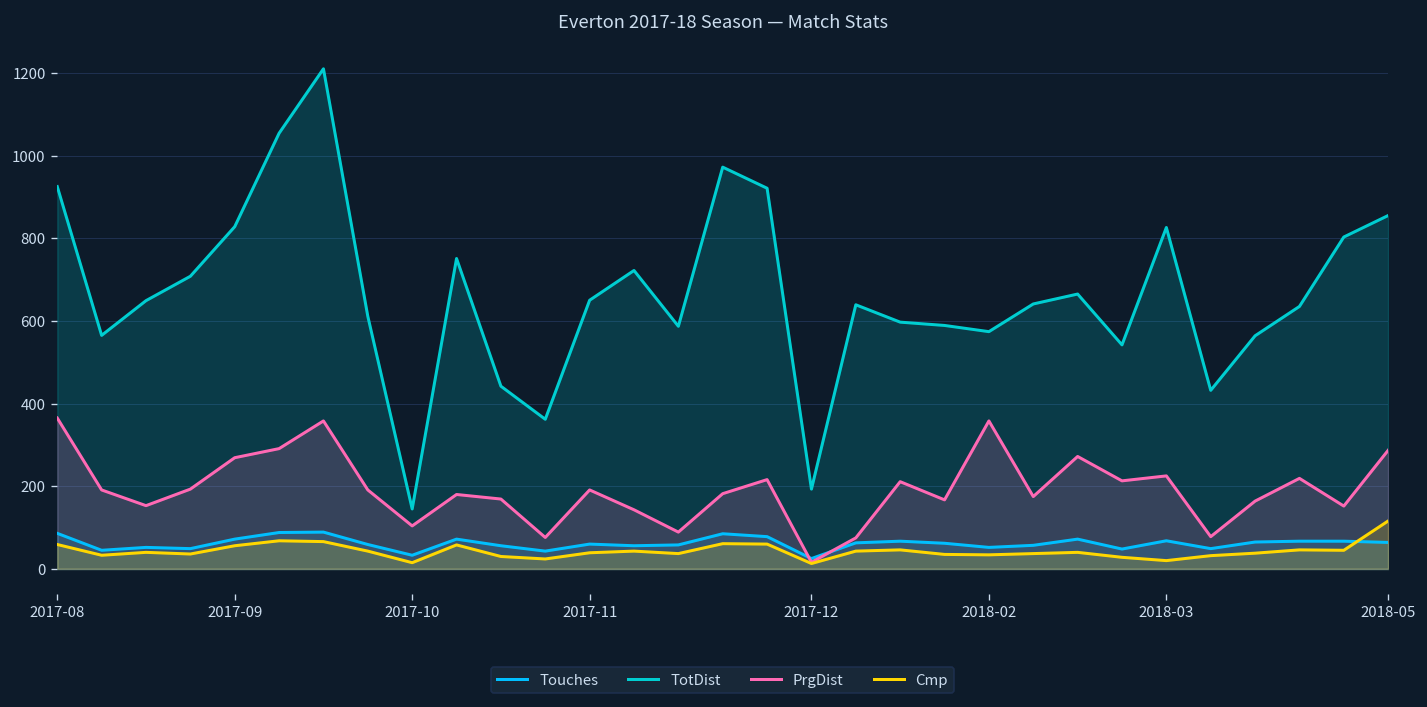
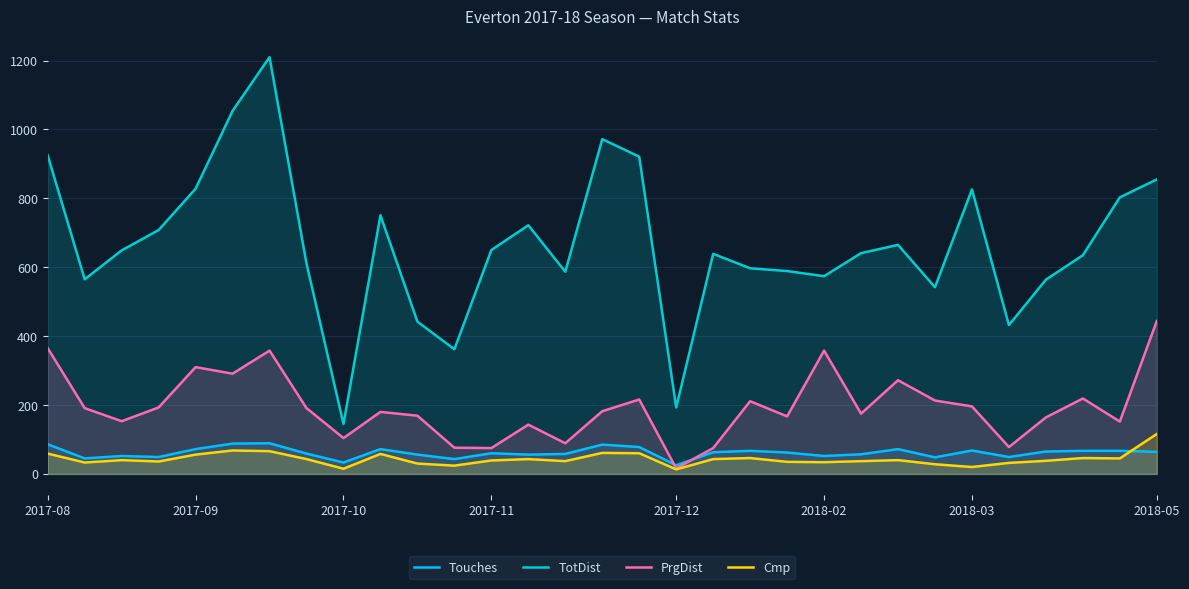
  {
    "PrgDist": {
      "2017-08": 370,
-     "2017-09": 270,
+     "2017-09": 310,
      "2017-10": 100,
-     "2017-11": 190,
+     "2017-11": 80,
      "2018-02": 360,
-     "2018-03": 230,
-     "2018-05": 290
+     "2018-03": 200,
+     "2018-05": 440
    },
    "Cmp": {
      "2017-08": 60,
      "2017-09": 60,
      "2017-10": 20,
      "2017-11": 40,
      "2018-02": 30,
      "2018-03": 20,
      "2018-05": 120
    }
  }
